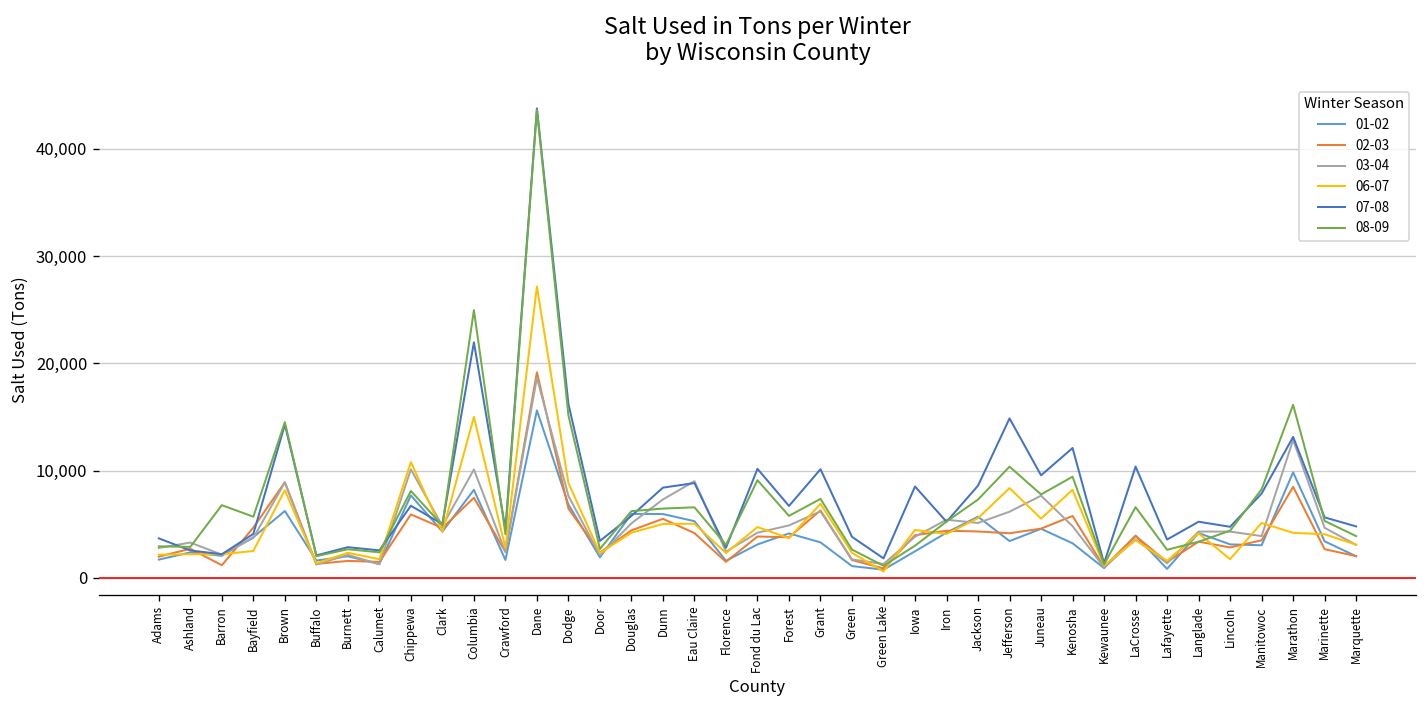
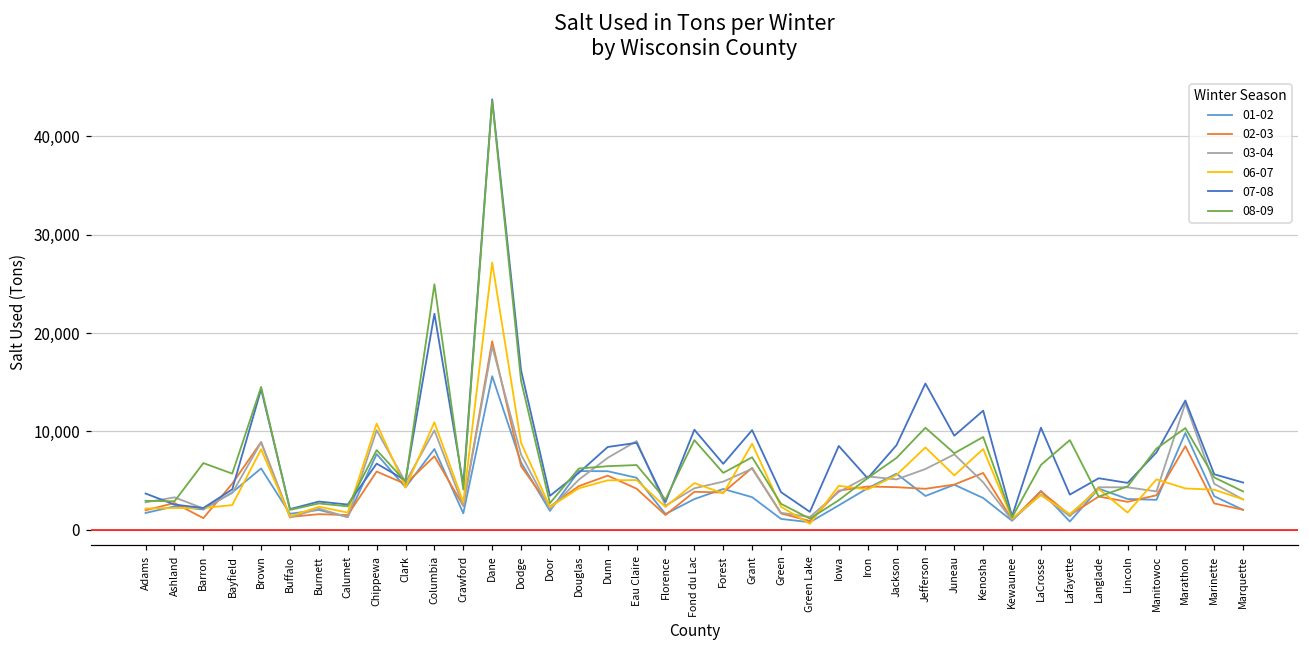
  {
    "02-03": {
      "Barron": "1,000",
      "Bayfield": "5,000",
      "Burnett": "2,000",
      "Chippewa": "6,000",
      "Columbia": "7,000",
      "Dane": "19,000",
      "Dodge": "6,000",
      "Dunn": "6,000",
      "Eau Claire": "4,000",
      "Fond du Lac": "4,000",
      "Jackson": "4,000",
      "Jefferson": "4,000",
      "Kenosha": "6,000",
      "Lincoln": "3,000",
      "Manitowoc": "4,000",
      "Marathon": "8,000",
      "Marinette": "3,000"
    },
    "03-04": {
      "Ashland": "3,000",
      "Chippewa": "10,000",
      "Columbia": "10,000",
      "Dane": "19,000",
      "Dodge": "8,000",
      "Douglas": "5,000",
      "Dunn": "7,000",
      "Fond du Lac": "4,000",
      "Forest": "5,000",
      "Jackson": "5,000",
      "Jefferson": "6,000",
      "Kenosha": "5,000",
      "Manitowoc": "4,000",
      "Marinette": "5,000"
    },
    "06-07": {
      "Bayfield": "3,000",
      "Brown": "8,000",
      "Chippewa": "11,000",
-     "Columbia": "15,000",
+     "Columbia": "11,000",
      "Crawford": "3,000",
      "Dane": "27,000",
      "Dodge": "9,000",
      "Dunn": "5,000",
      "Fond du Lac": "5,000",
-     "Grant": "7,000",
+     "Grant": "9,000",
      "Green": "2,000",
      "Iowa": "4,000",
      "Jefferson": "8,000",
      "Juneau": "6,000",
      "Kenosha": "8,000",
      "Lincoln": "2,000",
      "Manitowoc": "5,000",
      "Marathon": "4,000",
      "Marinette": "4,000"
    },
    "08-09": {
      "Barron": "7,000",
      "Bayfield": "6,000",
      "Chippewa": "8,000",
      "Columbia": "25,000",
      "Crawford": "4,000",
      "Dodge": "15,000",
      "Door": "3,000",
      "Dunn": "6,000",
      "Eau Claire": "7,000",
      "Fond du Lac": "9,000",
      "Forest": "6,000",
      "Grant": "7,000",
      "Green": "3,000",
      "Iowa": "3,000",
      "Jackson": "7,000",
      "Jefferson": "10,000",
      "Kenosha": "9,000",
      "LaCrosse": "7,000",
-     "Lafayette": "3,000",
+     "Lafayette": "9,000",
      "Manitowoc": "8,000",
-     "Marathon": "16,000",
+     "Marathon": "10,000",
      "Marinette": "5,000",
      "Marquette": "4,000"
    }
  }
